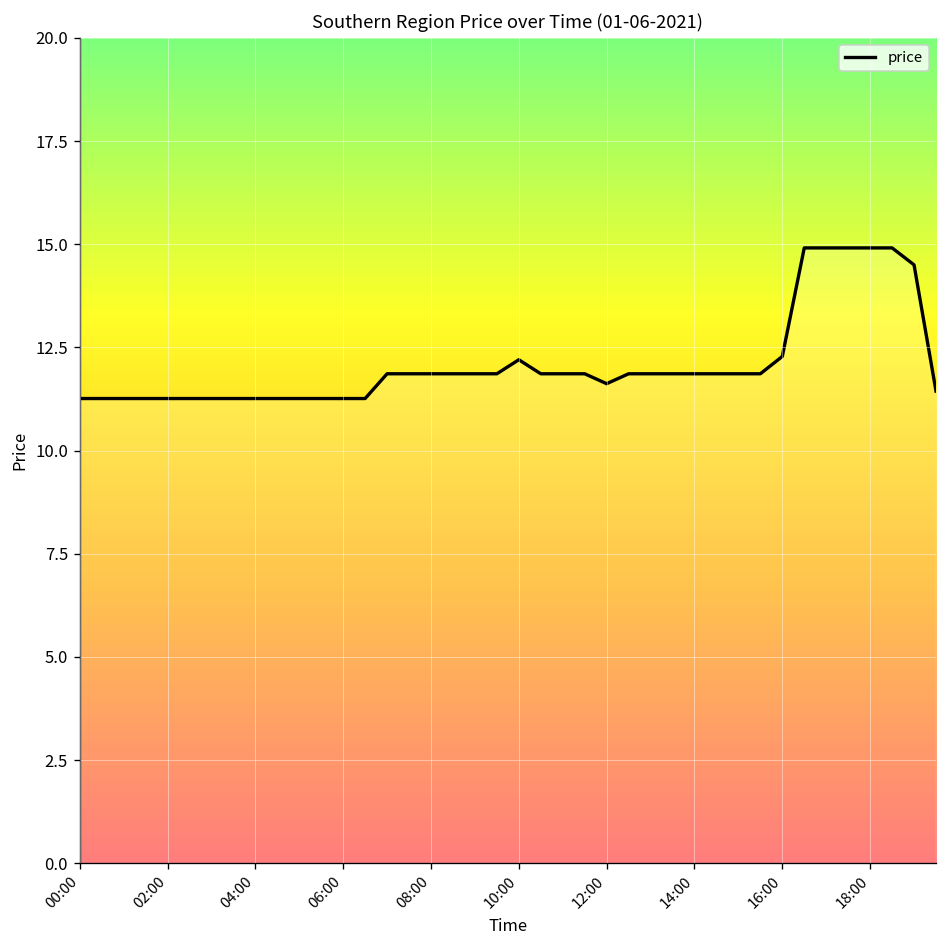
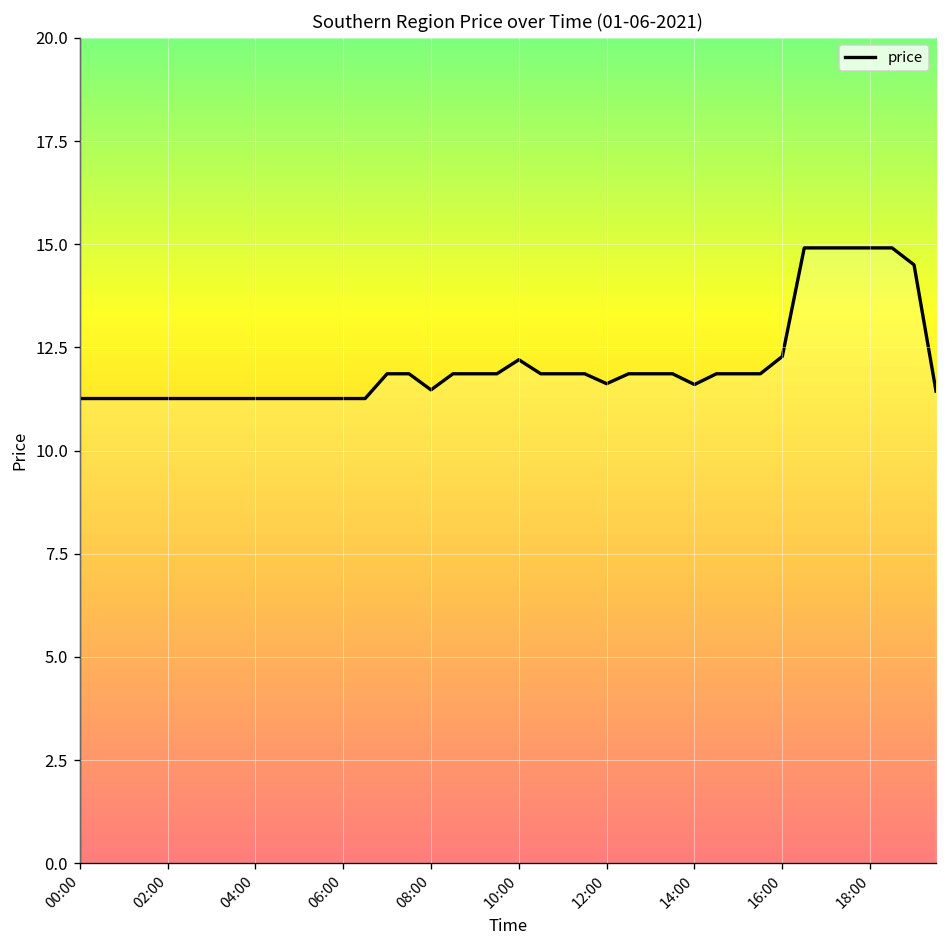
  {
    "00:00": 11.3,
    "02:00": 11.3,
    "04:00": 11.3,
    "06:00": 11.3,
-   "08:00": 11.9,
+   "08:00": 11.5,
    "10:00": 12.2,
    "12:00": 11.6,
-   "14:00": 11.9,
+   "14:00": 11.6,
    "16:00": 12.3,
    "18:00": 14.9
  }
